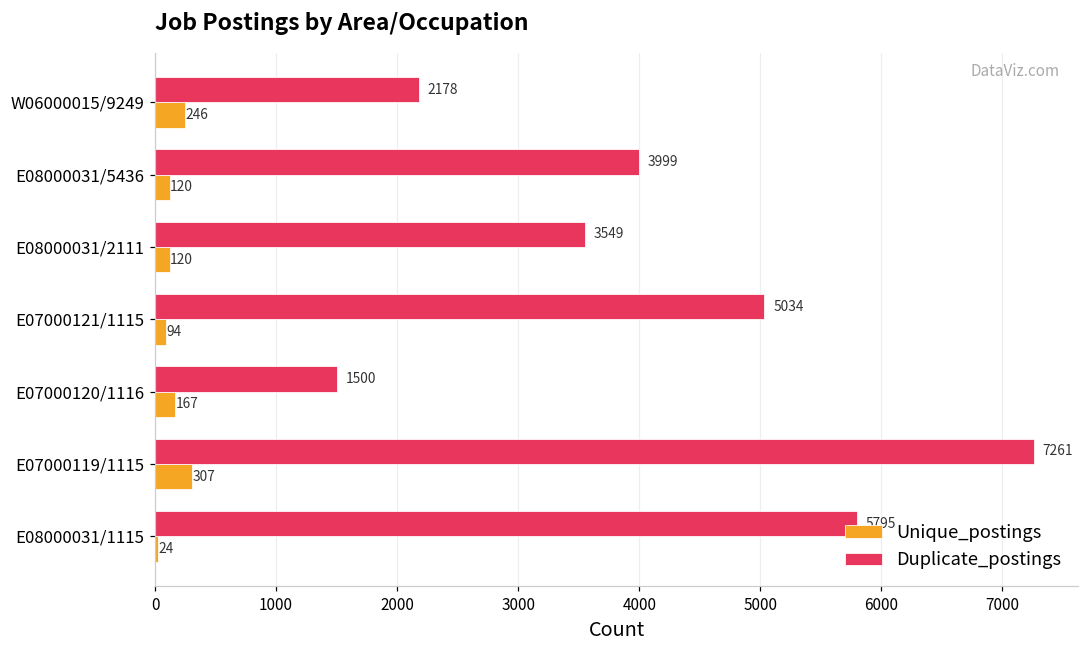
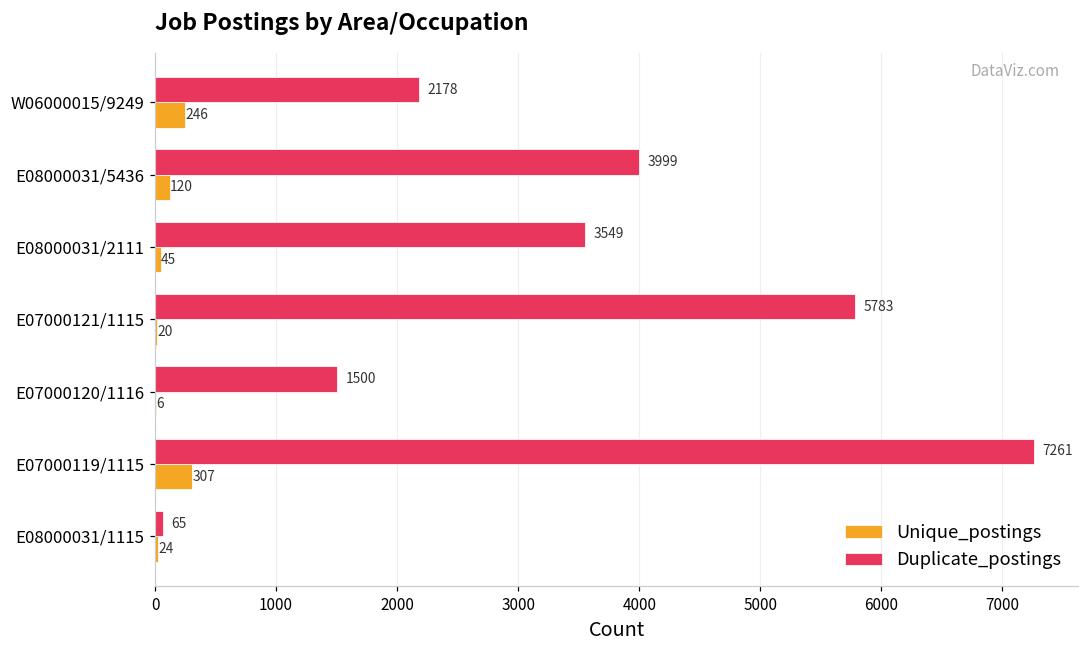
  {
    "Unique_postings": {
      "W06000015/9249": 246,
      "E08000031/5436": 120,
-     "E08000031/2111": 120,
-     "E07000121/1115": 94,
-     "E07000120/1116": 167,
+     "E08000031/2111": 45,
+     "E07000121/1115": 20,
+     "E07000120/1116": 6,
      "E07000119/1115": 307,
      "E08000031/1115": 24
    },
    "Duplicate_postings": {
      "W06000015/9249": 2178,
      "E08000031/5436": 3999,
      "E08000031/2111": 3549,
-     "E07000121/1115": 5034,
+     "E07000121/1115": 5783,
      "E07000120/1116": 1500,
      "E07000119/1115": 7261,
-     "E08000031/1115": 5795
+     "E08000031/1115": 65
    }
  }
